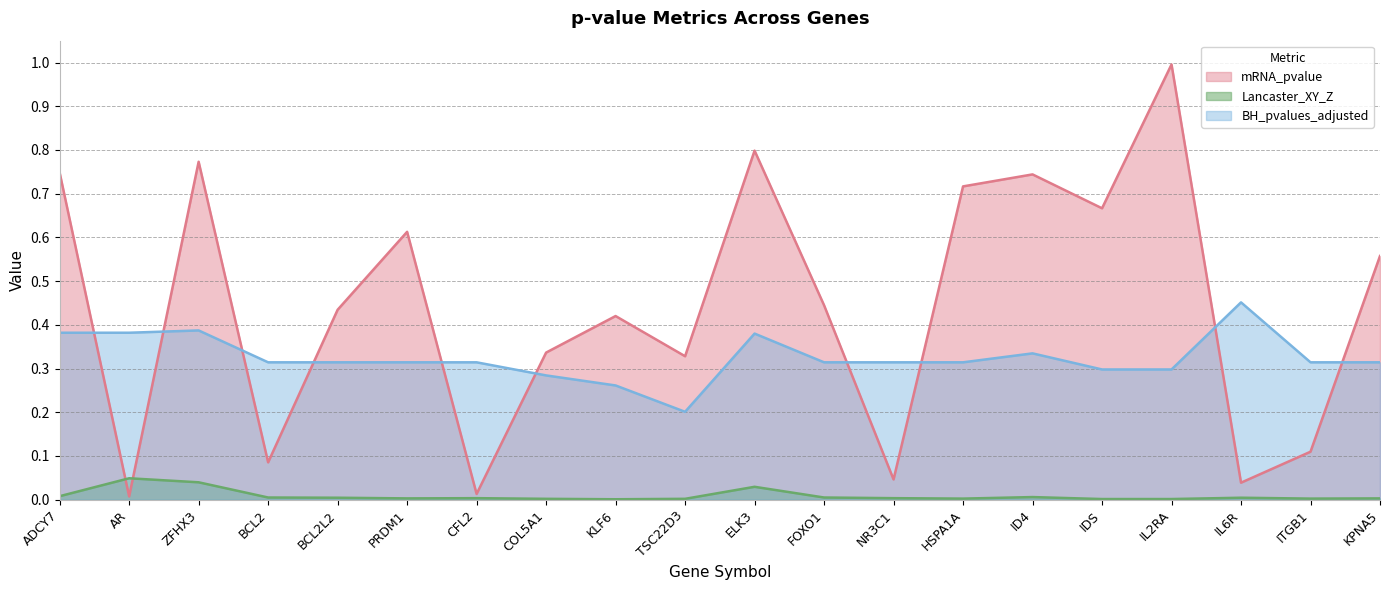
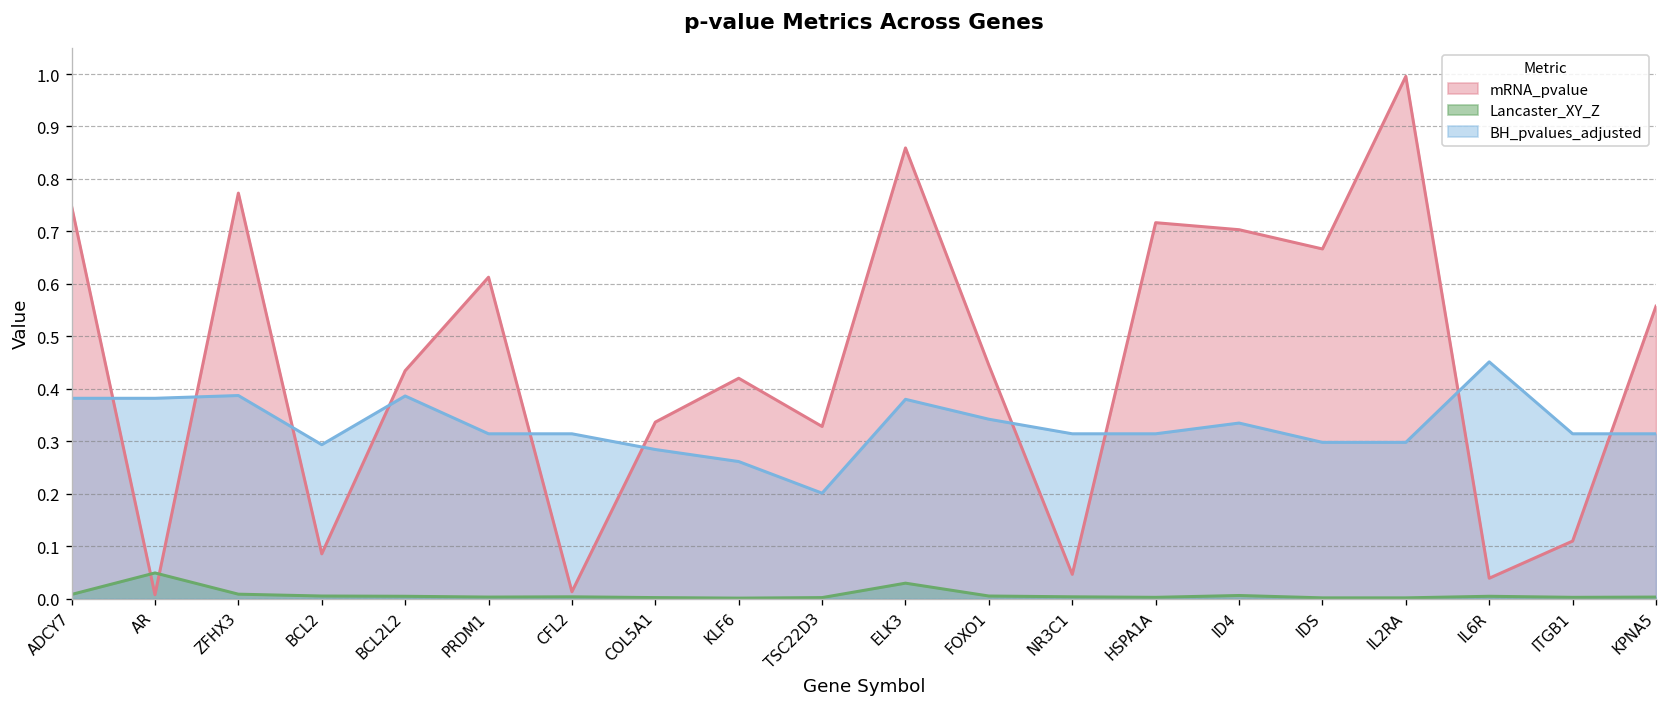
  {
    "mRNA_pvalue": {
      "ADCY7": 0.75,
      "AR": 0.01,
      "ZFHX3": 0.77,
      "BCL2": 0.09,
      "BCL2L2": 0.43,
      "PRDM1": 0.61,
      "CFL2": 0.01,
      "COL5A1": 0.34,
      "KLF6": 0.42,
      "TSC22D3": 0.33,
-     "ELK3": 0.80,
+     "ELK3": 0.86,
      "FOXO1": 0.44,
      "NR3C1": 0.05,
      "HSPA1A": 0.72,
-     "ID4": 0.74,
+     "ID4": 0.70,
      "IDS": 0.67,
      "IL2RA": 1.00,
      "IL6R": 0.04,
      "ITGB1": 0.11,
      "KPNA5": 0.56
    },
    "Lancaster_XY_Z": {
      "ADCY7": 0.01,
      "AR": 0.05,
-     "ZFHX3": 0.04,
+     "ZFHX3": 0.01,
      "BCL2": 0.01,
      "BCL2L2": 0.00,
      "PRDM1": 0.00,
      "CFL2": 0.00,
      "COL5A1": 0.00,
      "KLF6": 0.00,
      "TSC22D3": 0.00,
      "ELK3": 0.03,
      "FOXO1": 0.01,
      "NR3C1": 0.00,
      "HSPA1A": 0.00,
      "ID4": 0.01,
      "IDS": 0.00,
      "IL2RA": 0.00,
      "IL6R": 0.00,
      "ITGB1": 0.00,
      "KPNA5": 0.00
    },
    "BH_pvalues_adjusted": {
      "ADCY7": 0.38,
      "AR": 0.38,
      "ZFHX3": 0.39,
-     "BCL2": 0.31,
-     "BCL2L2": 0.31,
+     "BCL2": 0.29,
+     "BCL2L2": 0.39,
      "PRDM1": 0.31,
      "CFL2": 0.31,
      "COL5A1": 0.28,
      "KLF6": 0.26,
      "TSC22D3": 0.20,
      "ELK3": 0.38,
-     "FOXO1": 0.31,
+     "FOXO1": 0.34,
      "NR3C1": 0.31,
      "HSPA1A": 0.31,
      "ID4": 0.33,
      "IDS": 0.30,
      "IL2RA": 0.30,
      "IL6R": 0.45,
      "ITGB1": 0.31,
      "KPNA5": 0.31
    }
  }
